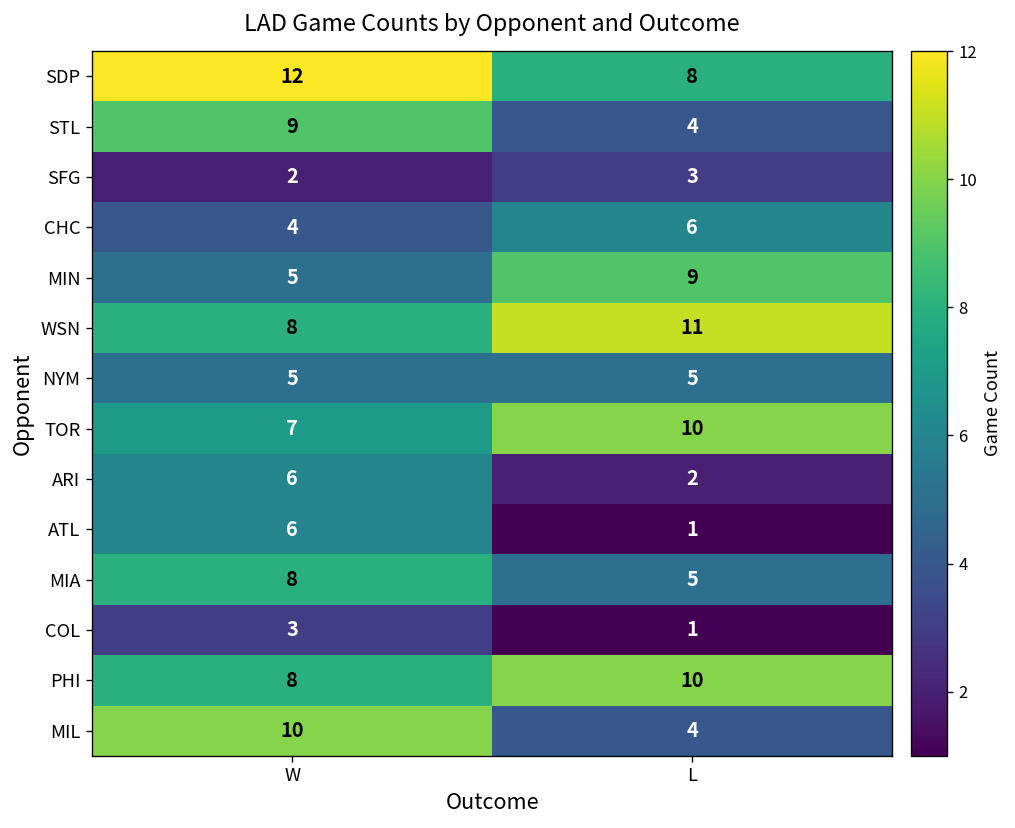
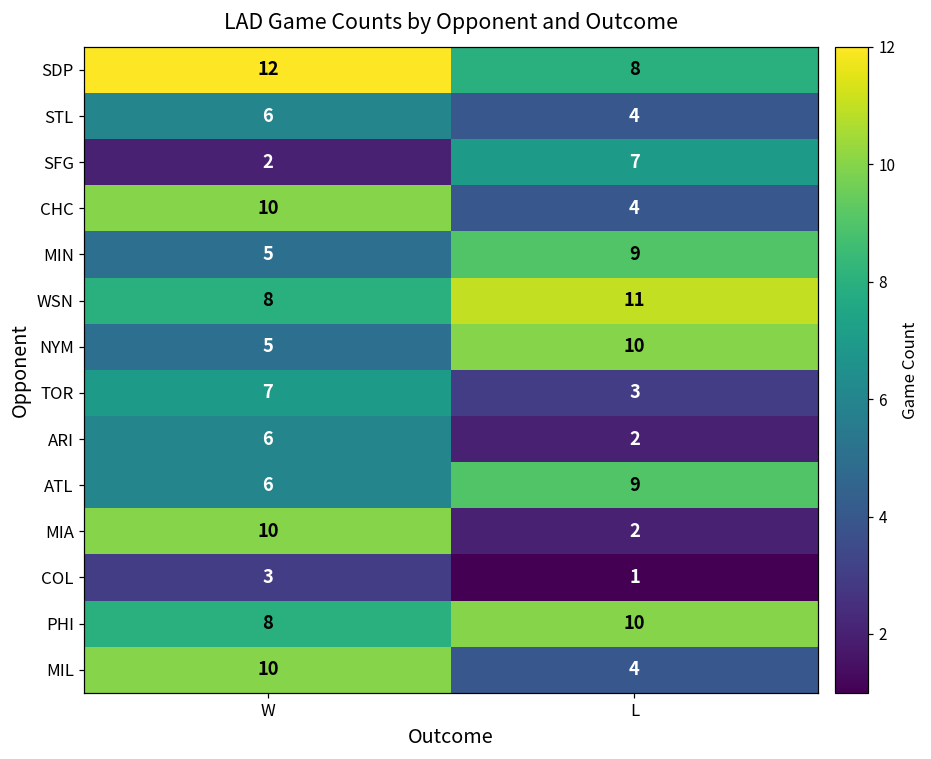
  {
    "SDP": {
      "W": 12,
      "L": 8
    },
    "STL": {
-     "W": 9,
+     "W": 6,
      "L": 4
    },
    "SFG": {
      "W": 2,
-     "L": 3
+     "L": 7
    },
    "CHC": {
-     "W": 4,
-     "L": 6
+     "W": 10,
+     "L": 4
    },
    "MIN": {
      "W": 5,
      "L": 9
    },
    "WSN": {
      "W": 8,
      "L": 11
    },
    "NYM": {
      "W": 5,
-     "L": 5
+     "L": 10
    },
    "TOR": {
      "W": 7,
-     "L": 10
+     "L": 3
    },
    "ARI": {
      "W": 6,
      "L": 2
    },
    "ATL": {
      "W": 6,
-     "L": 1
+     "L": 9
    },
    "MIA": {
-     "W": 8,
-     "L": 5
+     "W": 10,
+     "L": 2
    },
    "COL": {
      "W": 3,
      "L": 1
    },
    "PHI": {
      "W": 8,
      "L": 10
    },
    "MIL": {
      "W": 10,
      "L": 4
    }
  }
